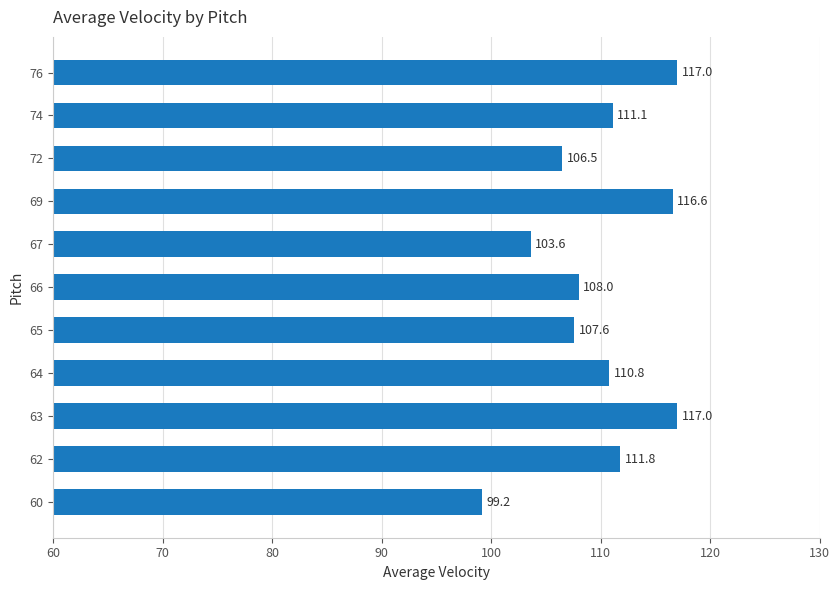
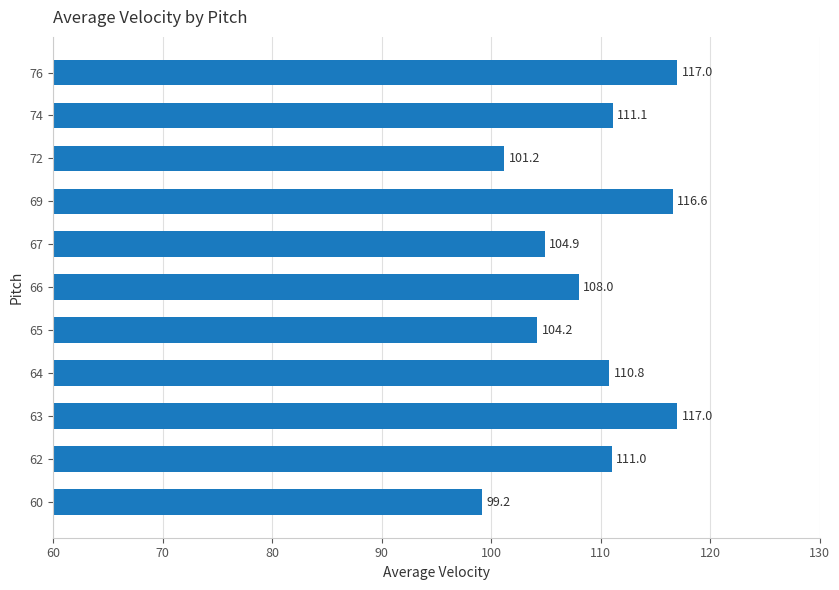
  {
    "76": 117.0,
    "74": 111.1,
-   "72": 106.5,
+   "72": 101.2,
    "69": 116.6,
-   "67": 103.6,
+   "67": 104.9,
    "66": 108.0,
-   "65": 107.6,
+   "65": 104.2,
    "64": 110.8,
    "63": 117.0,
-   "62": 111.8,
+   "62": 111.0,
    "60": 99.2
  }
